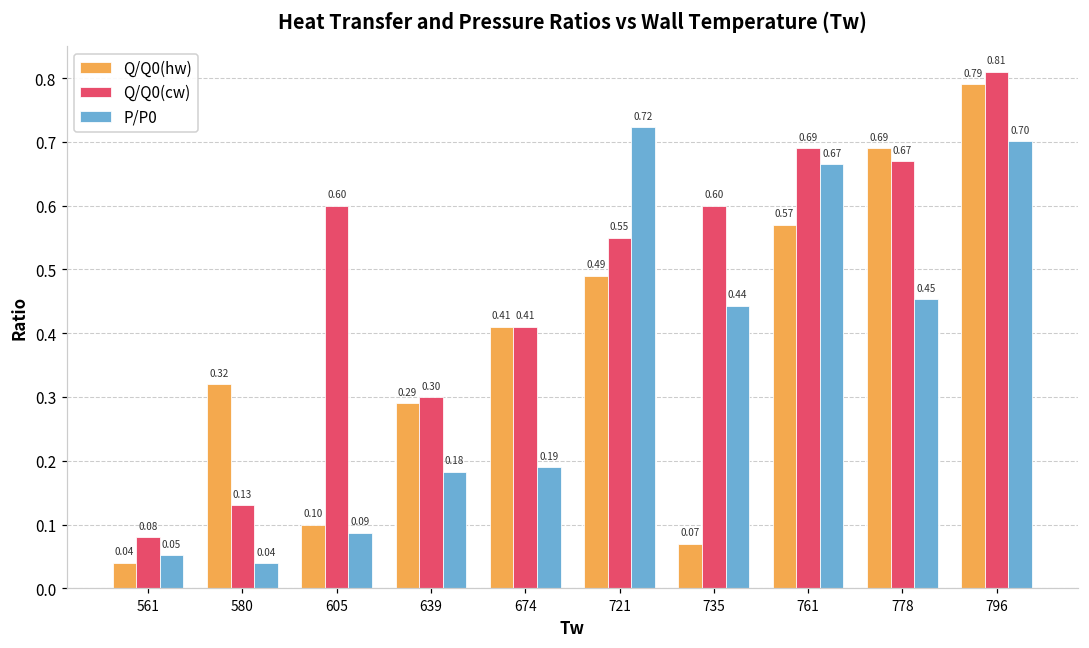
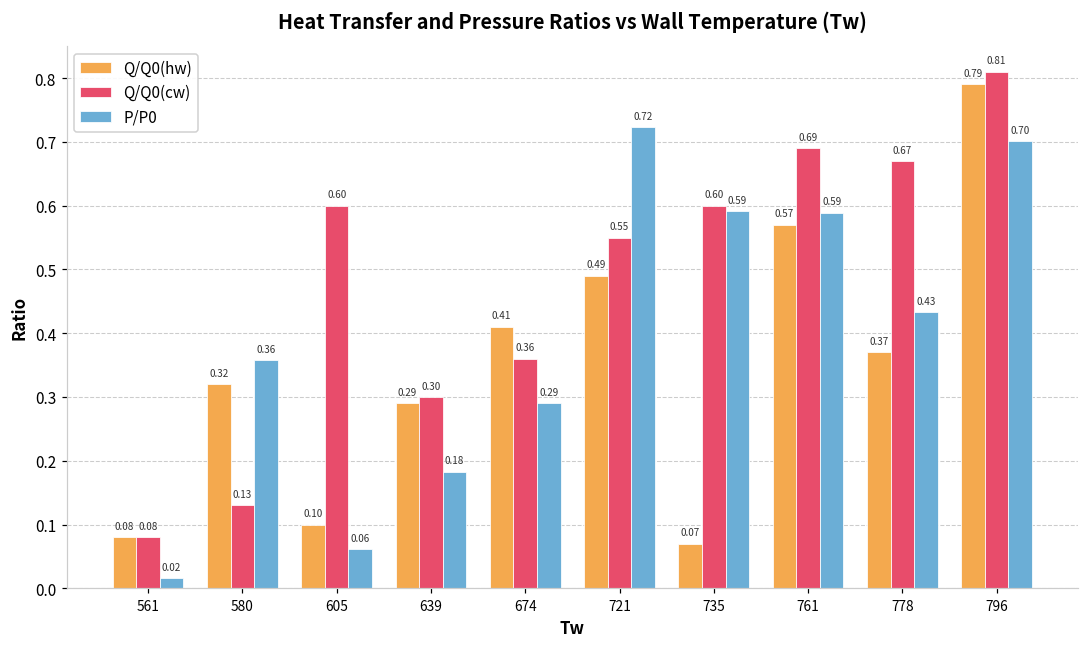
  {
    "Q/Q0(hw)": {
-     "561": 0.04,
+     "561": 0.08,
      "580": 0.32,
      "605": 0.10,
      "639": 0.29,
      "674": 0.41,
      "721": 0.49,
      "735": 0.07,
      "761": 0.57,
-     "778": 0.69,
+     "778": 0.37,
      "796": 0.79
    },
    "Q/Q0(cw)": {
      "561": 0.08,
      "580": 0.13,
      "605": 0.60,
      "639": 0.30,
-     "674": 0.41,
+     "674": 0.36,
      "721": 0.55,
      "735": 0.60,
      "761": 0.69,
      "778": 0.67,
      "796": 0.81
    },
    "P/P0": {
-     "561": 0.05,
-     "580": 0.04,
-     "605": 0.09,
+     "561": 0.02,
+     "580": 0.36,
+     "605": 0.06,
      "639": 0.18,
-     "674": 0.19,
+     "674": 0.29,
      "721": 0.72,
-     "735": 0.44,
-     "761": 0.67,
-     "778": 0.45,
+     "735": 0.59,
+     "761": 0.59,
+     "778": 0.43,
      "796": 0.70
    }
  }
